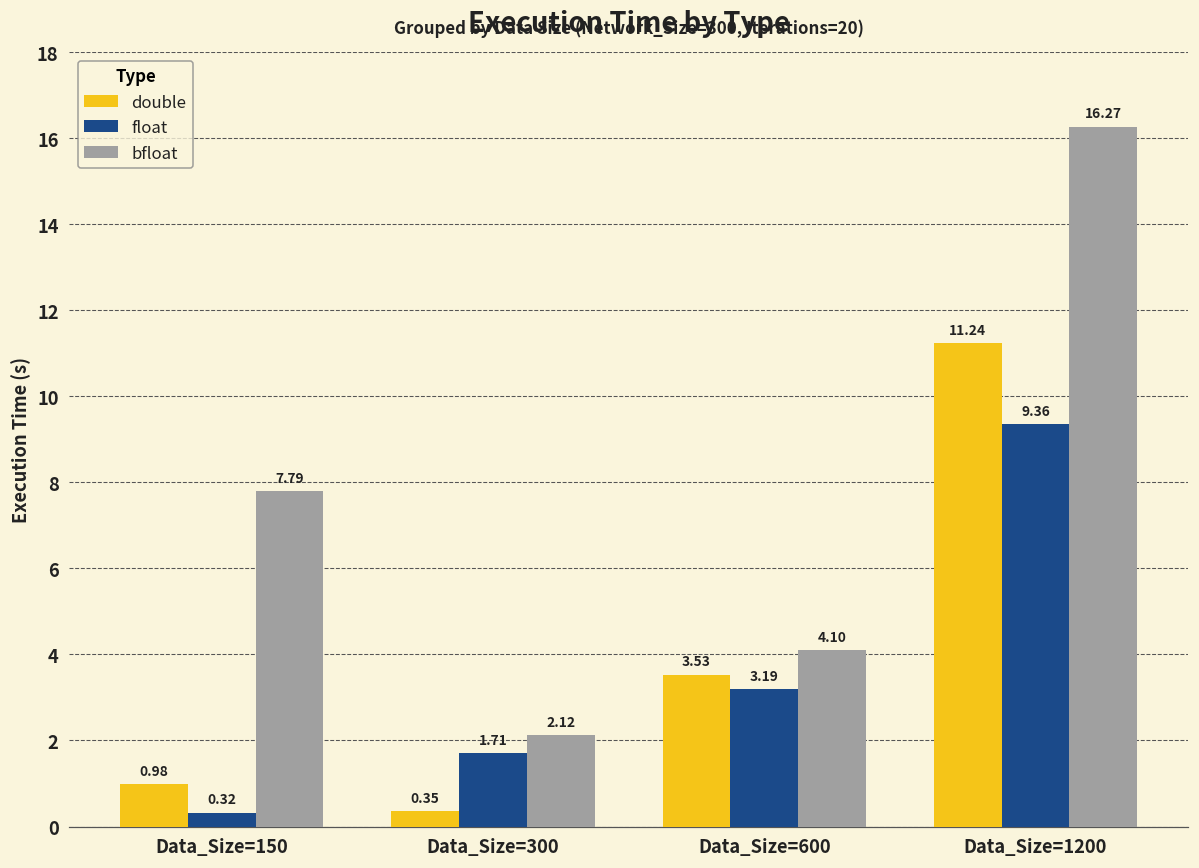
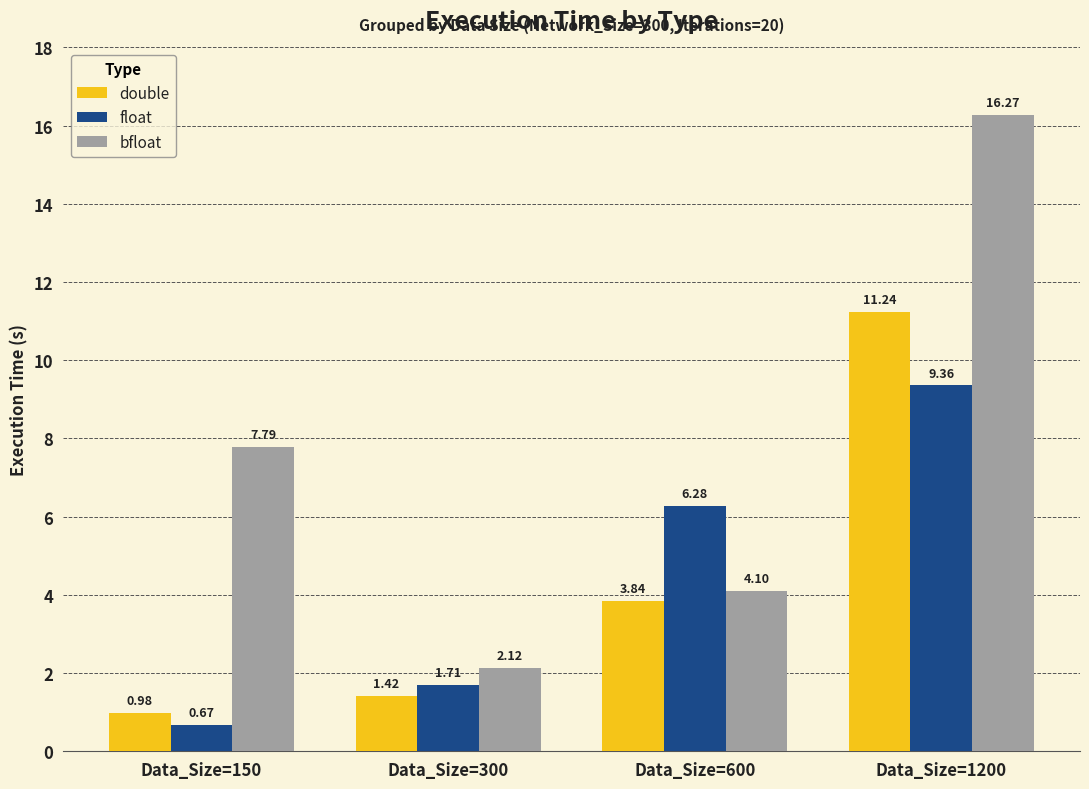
  {
    "double": {
      "Data_Size=150": 0.98,
-     "Data_Size=300": 0.35,
-     "Data_Size=600": 3.53,
+     "Data_Size=300": 1.42,
+     "Data_Size=600": 3.84,
      "Data_Size=1200": 11.24
    },
    "float": {
-     "Data_Size=150": 0.32,
+     "Data_Size=150": 0.67,
      "Data_Size=300": 1.71,
-     "Data_Size=600": 3.19,
+     "Data_Size=600": 6.28,
      "Data_Size=1200": 9.36
    },
    "bfloat": {
      "Data_Size=150": 7.79,
      "Data_Size=300": 2.12,
      "Data_Size=600": 4.10,
      "Data_Size=1200": 16.27
    }
  }
